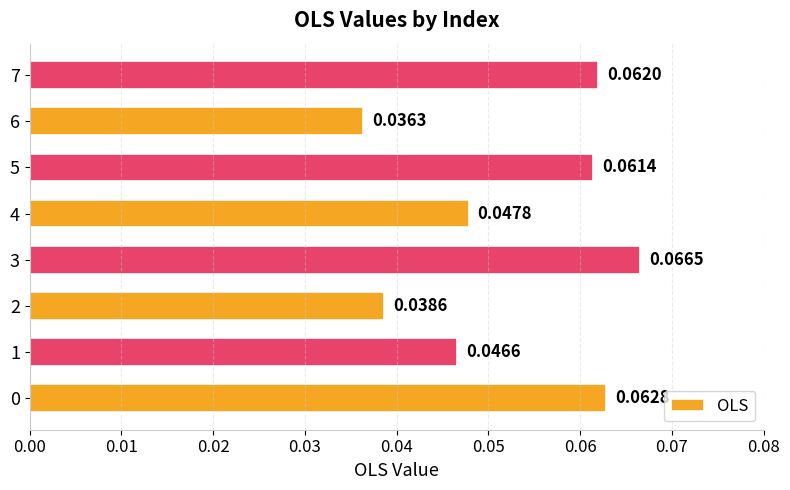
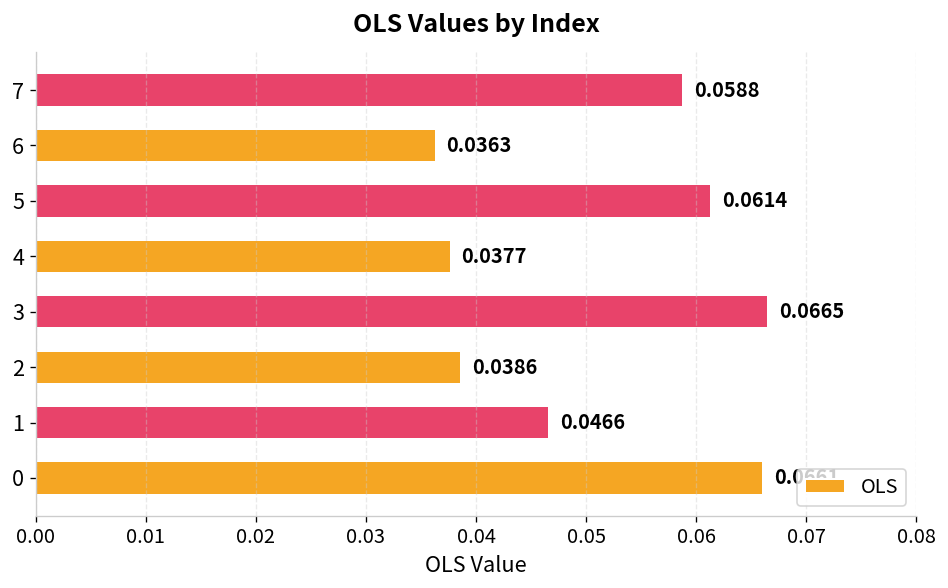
  {
-   "7": 0.0620,
+   "7": 0.0588,
    "6": 0.0363,
    "5": 0.0614,
-   "4": 0.0478,
+   "4": 0.0377,
    "3": 0.0665,
    "2": 0.0386,
    "1": 0.0466,
-   "0": 0.0628
+   "0": 0.0661
  }
